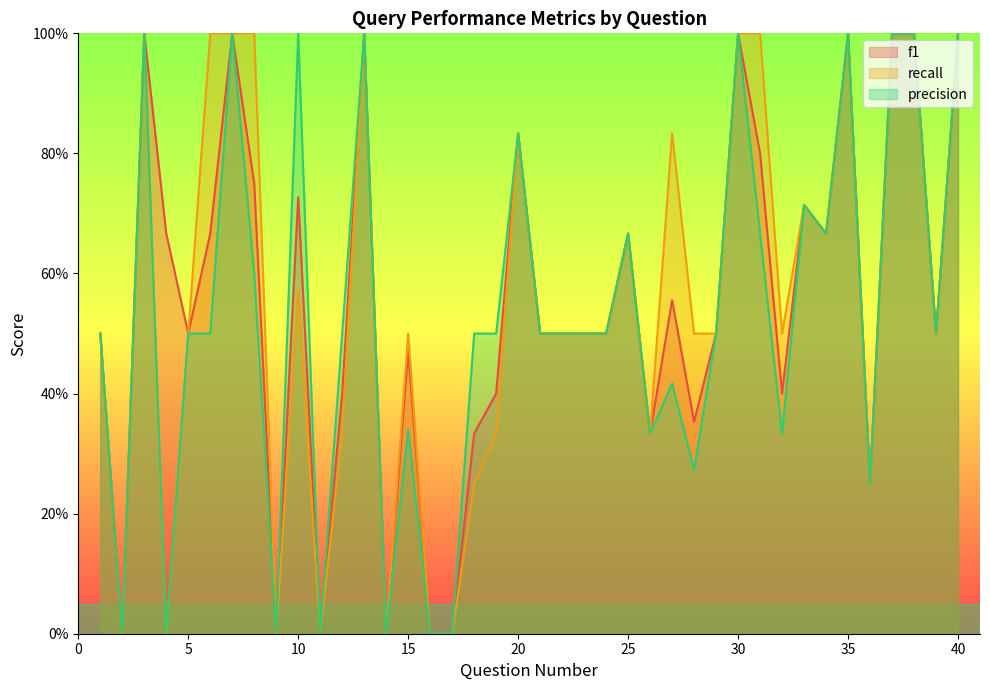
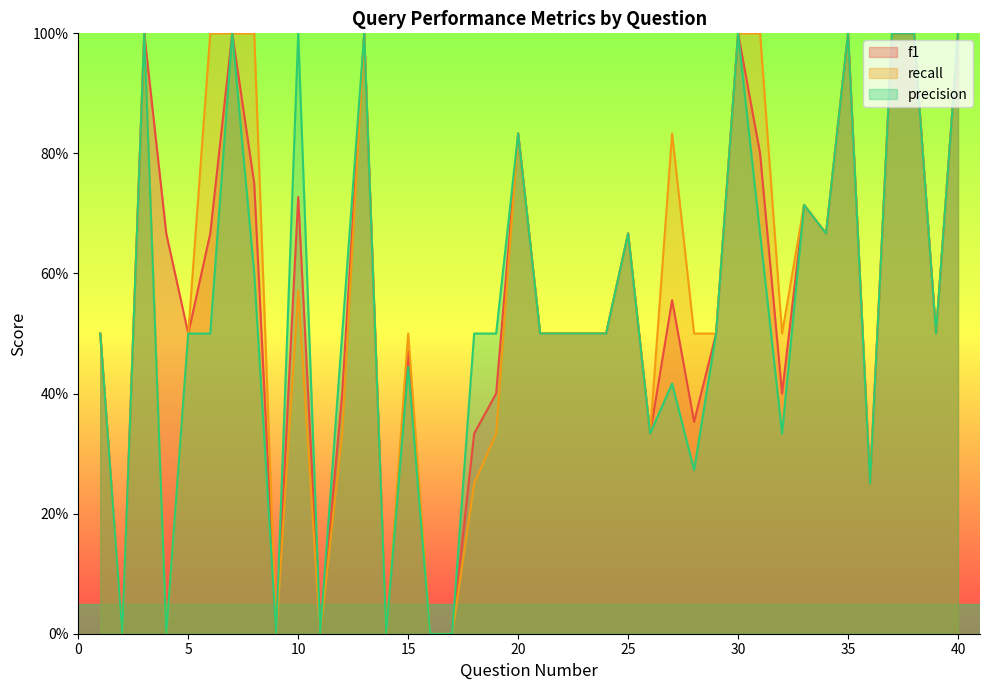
  {
    "precision": {
      "10": "100%",
-     "15": "34%"
+     "15": "44%"
    }
  }
